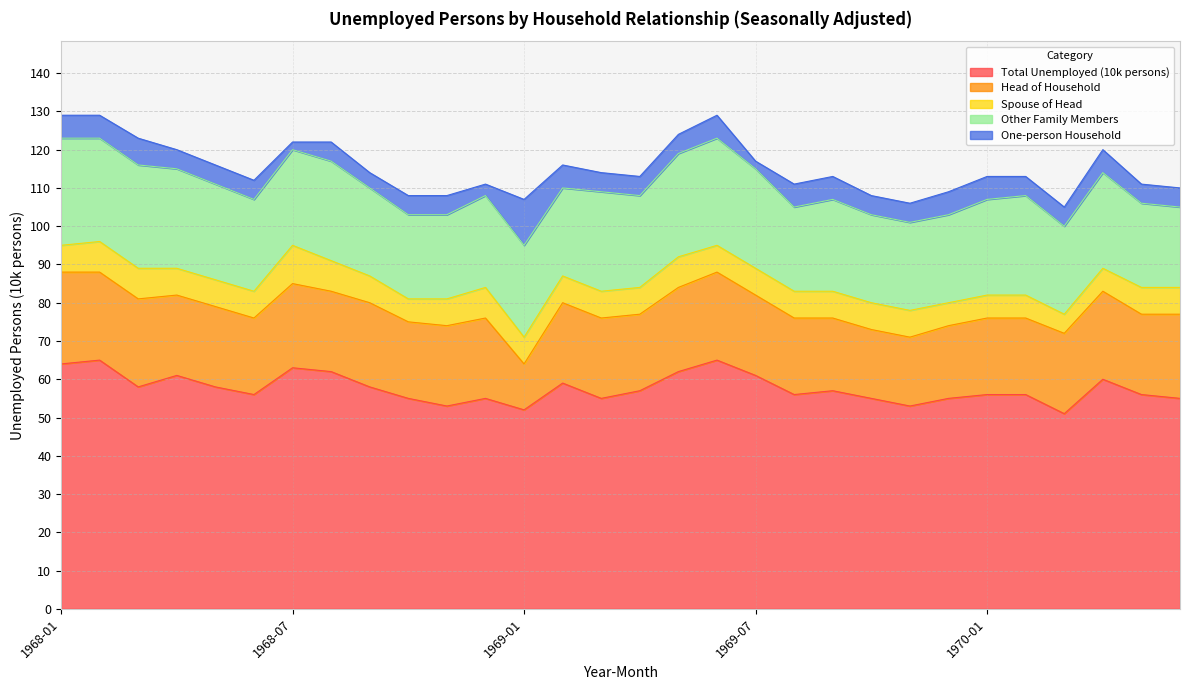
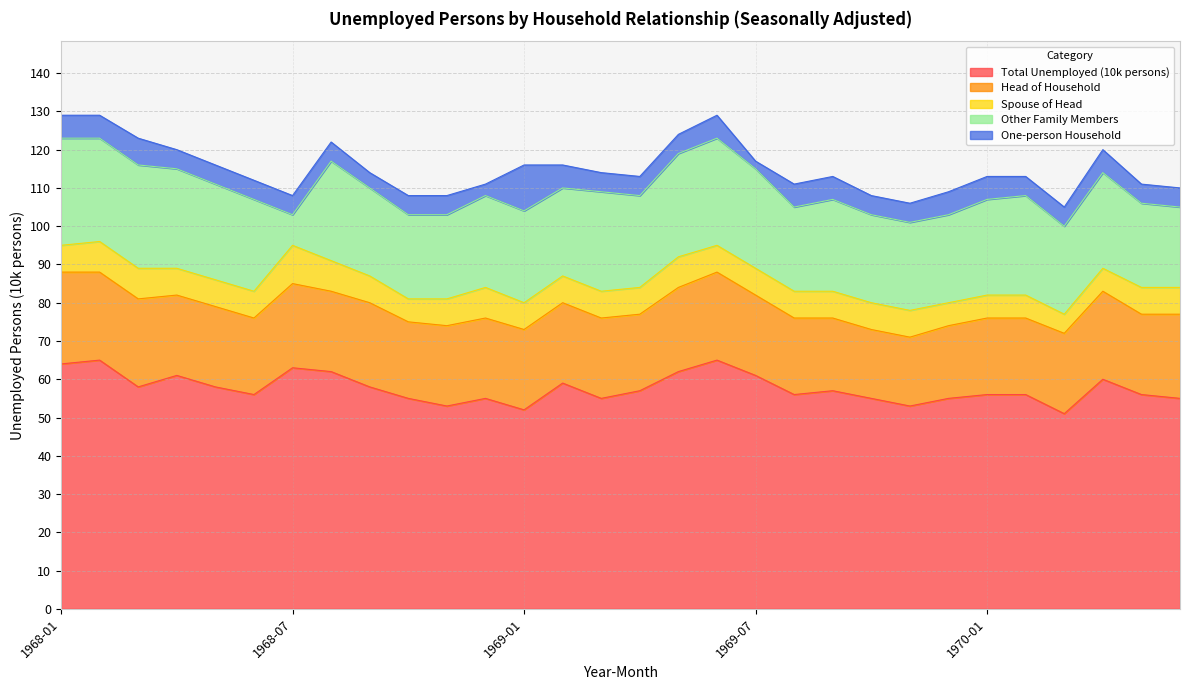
  {
    "Total Unemployed (10k persons)": {
      "1968-01": 64,
      "1968-07": 63,
      "1969-01": 52,
      "1969-07": 61,
      "1970-01": 56
    },
    "Head of Household": {
      "1968-01": 24,
      "1968-07": 22,
-     "1969-01": 12,
+     "1969-01": 21,
      "1969-07": 21,
      "1970-01": 20
    },
    "Spouse of Head": {
      "1968-01": 7,
      "1968-07": 10,
      "1969-01": 7,
      "1969-07": 7,
      "1970-01": 6
    },
    "Other Family Members": {
      "1968-01": 28,
-     "1968-07": 25,
+     "1968-07": 8,
      "1969-01": 24,
      "1969-07": 26,
      "1970-01": 25
    },
    "One-person Household": {
      "1968-01": 6,
-     "1968-07": 2,
+     "1968-07": 5,
      "1969-01": 12,
      "1969-07": 2,
      "1970-01": 6
    }
  }
